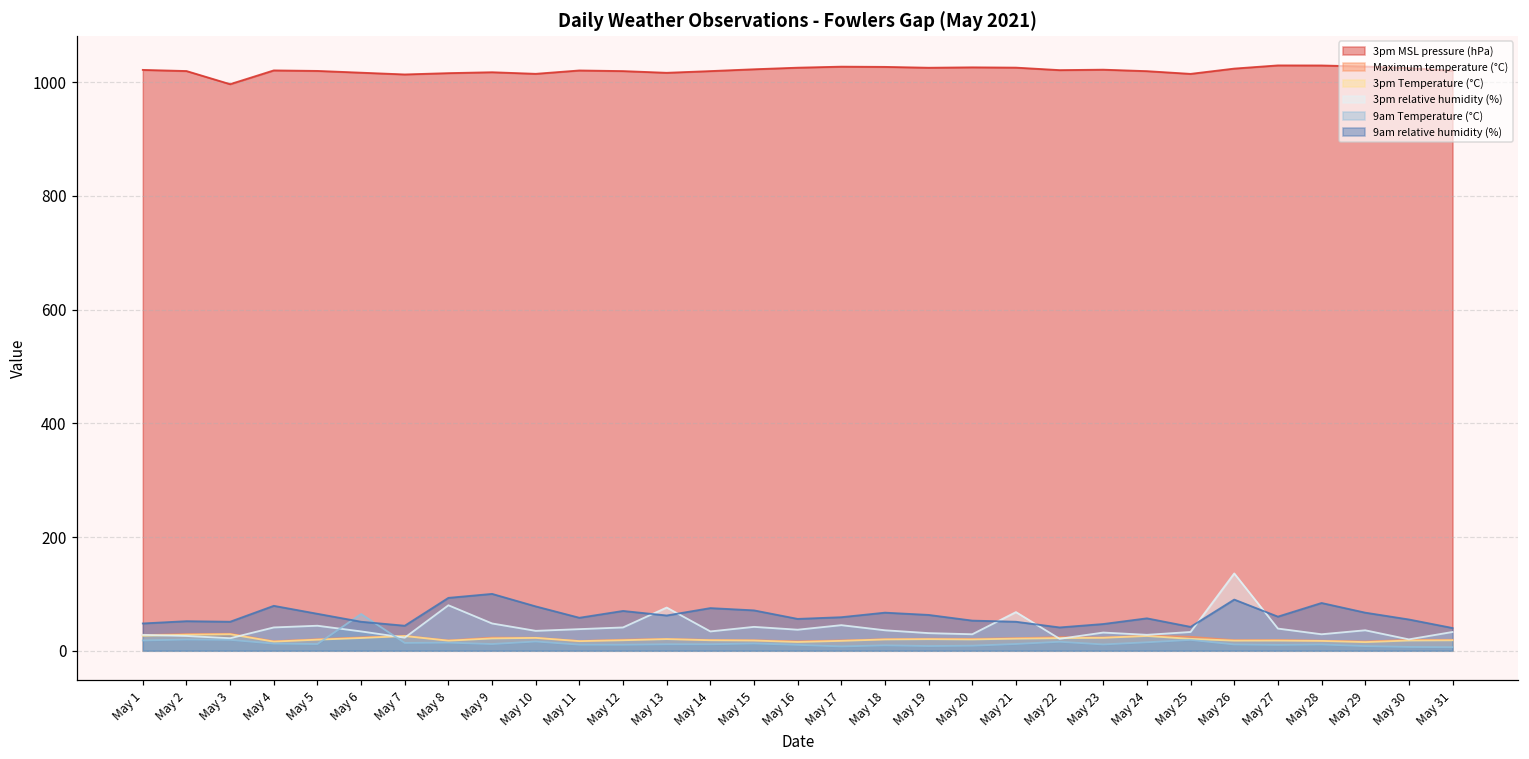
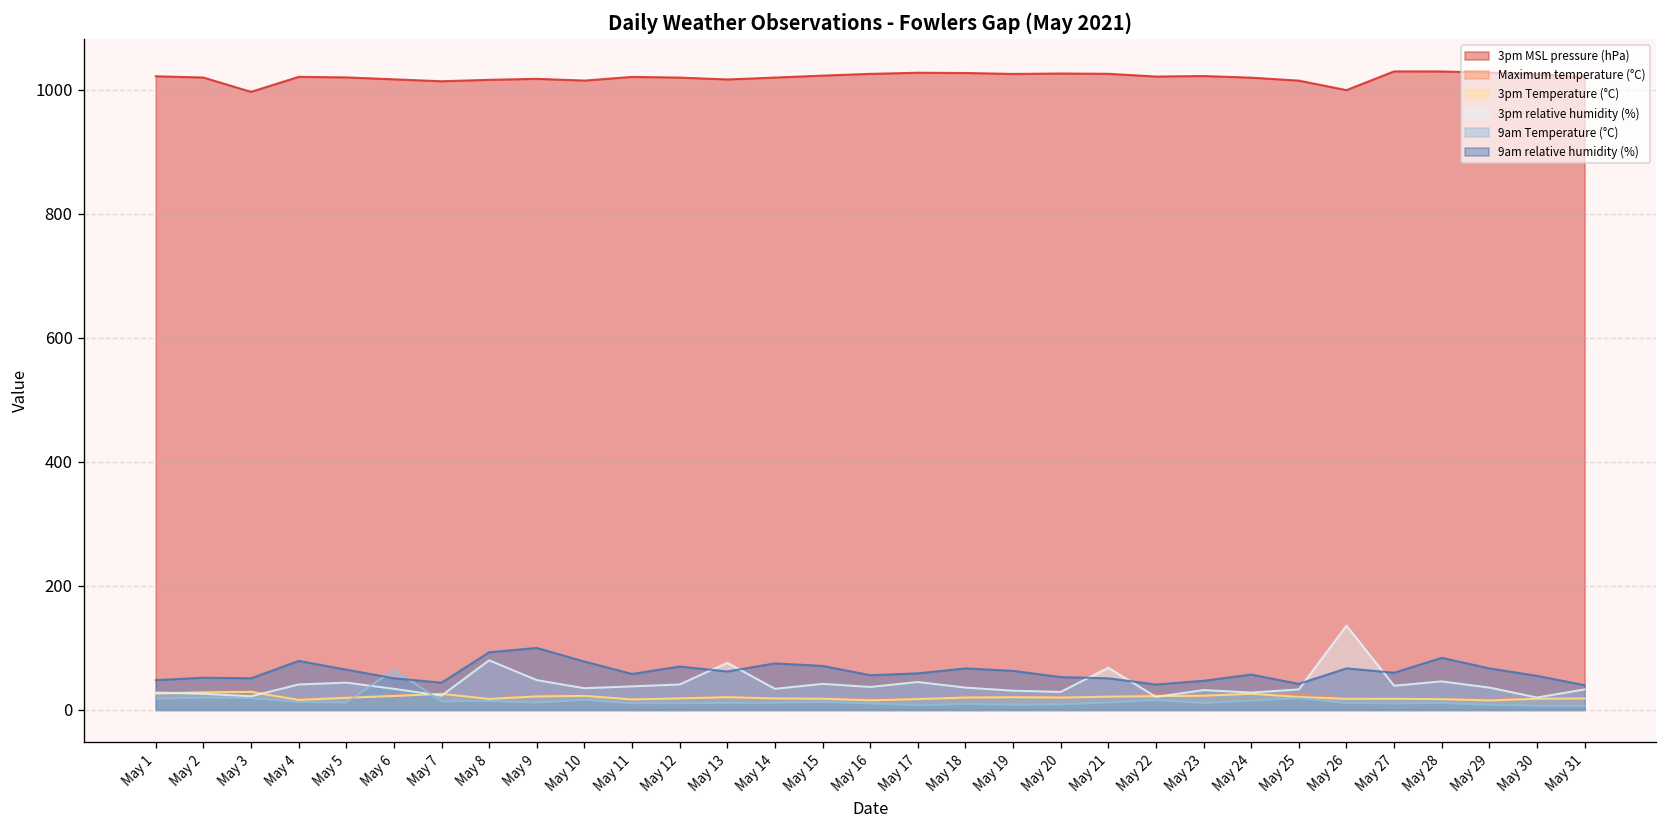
  {
    "3pm MSL pressure (hPa)": {
      "May 1": 1020,
      "May 2": 1020,
      "May 3": 1000,
      "May 4": 1020,
      "May 5": 1020,
      "May 6": 1020,
      "May 7": 1010,
      "May 8": 1020,
      "May 9": 1020,
      "May 10": 1010,
      "May 11": 1020,
      "May 12": 1020,
      "May 13": 1020,
      "May 14": 1020,
      "May 15": 1020,
      "May 16": 1030,
      "May 17": 1030,
      "May 18": 1030,
      "May 19": 1030,
      "May 20": 1030,
      "May 21": 1030,
      "May 22": 1020,
      "May 23": 1020,
      "May 24": 1020,
      "May 25": 1010,
-     "May 26": 1020,
+     "May 26": 1000,
      "May 27": 1030,
      "May 28": 1030
    },
    "3pm relative humidity (%)": {
      "May 4": 40,
      "May 5": 40,
      "May 6": 30,
      "May 8": 80,
      "May 9": 50,
      "May 10": 40,
      "May 11": 40,
      "May 12": 40,
      "May 13": 80,
      "May 14": 30,
      "May 15": 40,
      "May 16": 40,
      "May 17": 50,
      "May 18": 40,
      "May 19": 30,
      "May 20": 30,
      "May 21": 70,
      "May 23": 30,
      "May 25": 30,
      "May 26": 140,
      "May 27": 40,
-     "May 28": 30,
+     "May 28": 50,
      "May 29": 40,
      "May 31": 30
    },
    "9am Temperature (°C)": {
      "May 1": 20,
      "May 2": 20,
      "May 5": 10,
      "May 6": 60,
      "May 7": 10,
      "May 9": 10,
      "May 10": 20,
      "May 11": 10,
      "May 12": 10,
      "May 13": 10,
      "May 14": 10,
      "May 15": 10,
      "May 16": 10,
      "May 17": 10,
      "May 18": 10,
      "May 19": 10,
      "May 20": 10,
      "May 21": 10,
      "May 22": 20,
      "May 23": 10,
      "May 24": 10,
      "May 26": 10,
      "May 27": 10,
      "May 28": 10,
      "May 29": 10,
      "May 30": 10,
      "May 31": 10
    },
    "9am relative humidity (%)": {
      "May 1": 50,
      "May 2": 50,
      "May 3": 50,
      "May 4": 80,
      "May 5": 70,
      "May 6": 50,
      "May 7": 40,
      "May 8": 90,
      "May 9": 100,
      "May 10": 80,
      "May 11": 60,
      "May 12": 70,
      "May 13": 60,
      "May 14": 80,
      "May 15": 70,
      "May 16": 60,
      "May 17": 60,
      "May 18": 70,
      "May 19": 60,
      "May 20": 50,
      "May 21": 50,
      "May 22": 40,
      "May 23": 50,
      "May 24": 60,
      "May 25": 40,
-     "May 26": 90,
+     "May 26": 70,
      "May 27": 60,
      "May 28": 80,
      "May 29": 70,
      "May 30": 60,
      "May 31": 40
    }
  }
